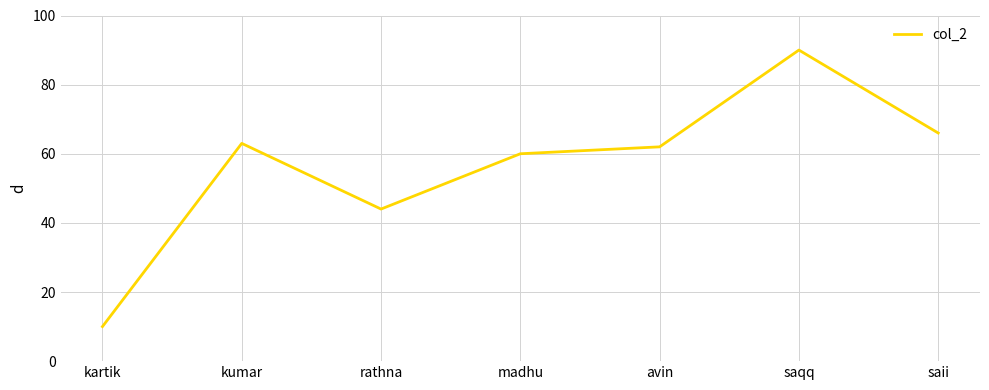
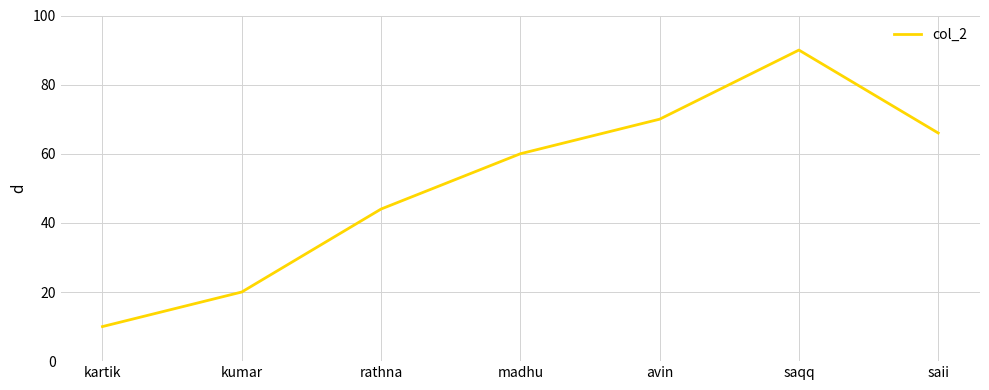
  {
    "kartik": 10,
-   "kumar": 63,
+   "kumar": 20,
    "rathna": 44,
    "madhu": 60,
-   "avin": 62,
+   "avin": 70,
    "saqq": 90,
    "saii": 66
  }
